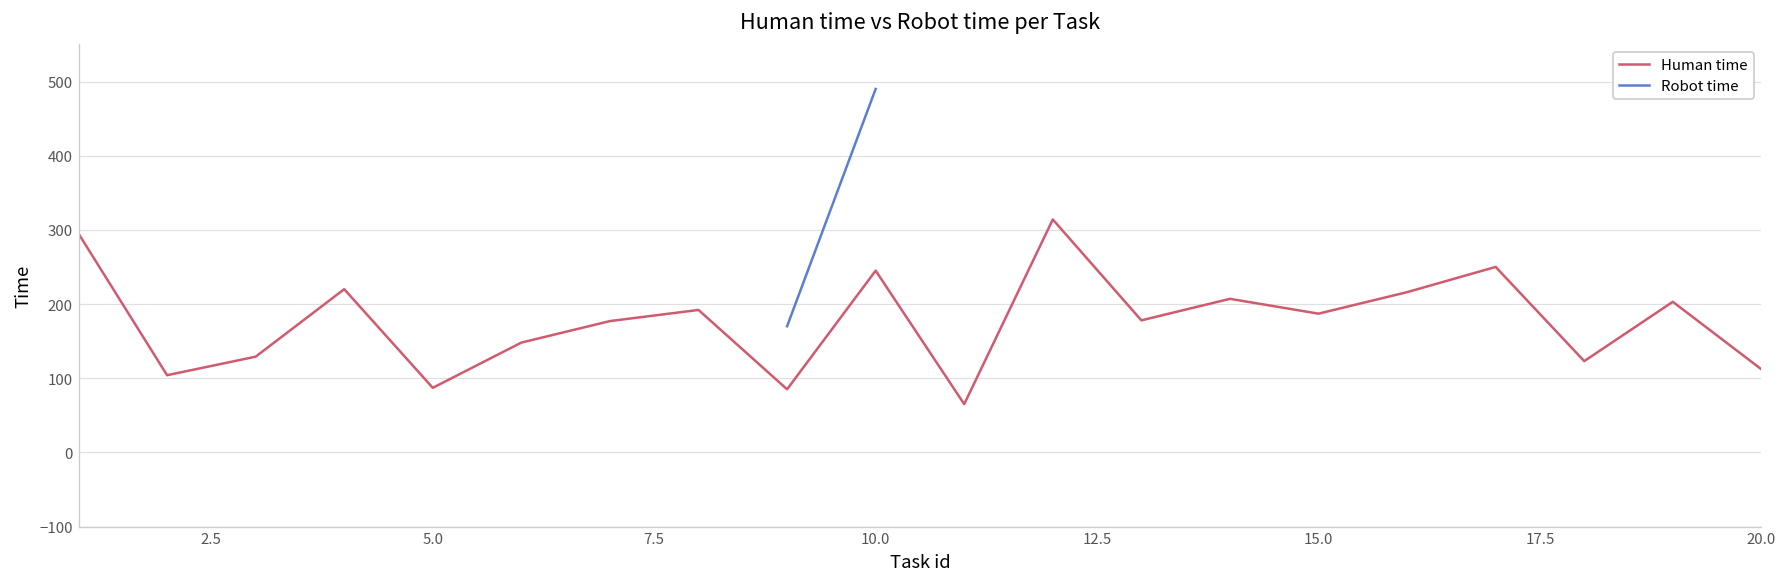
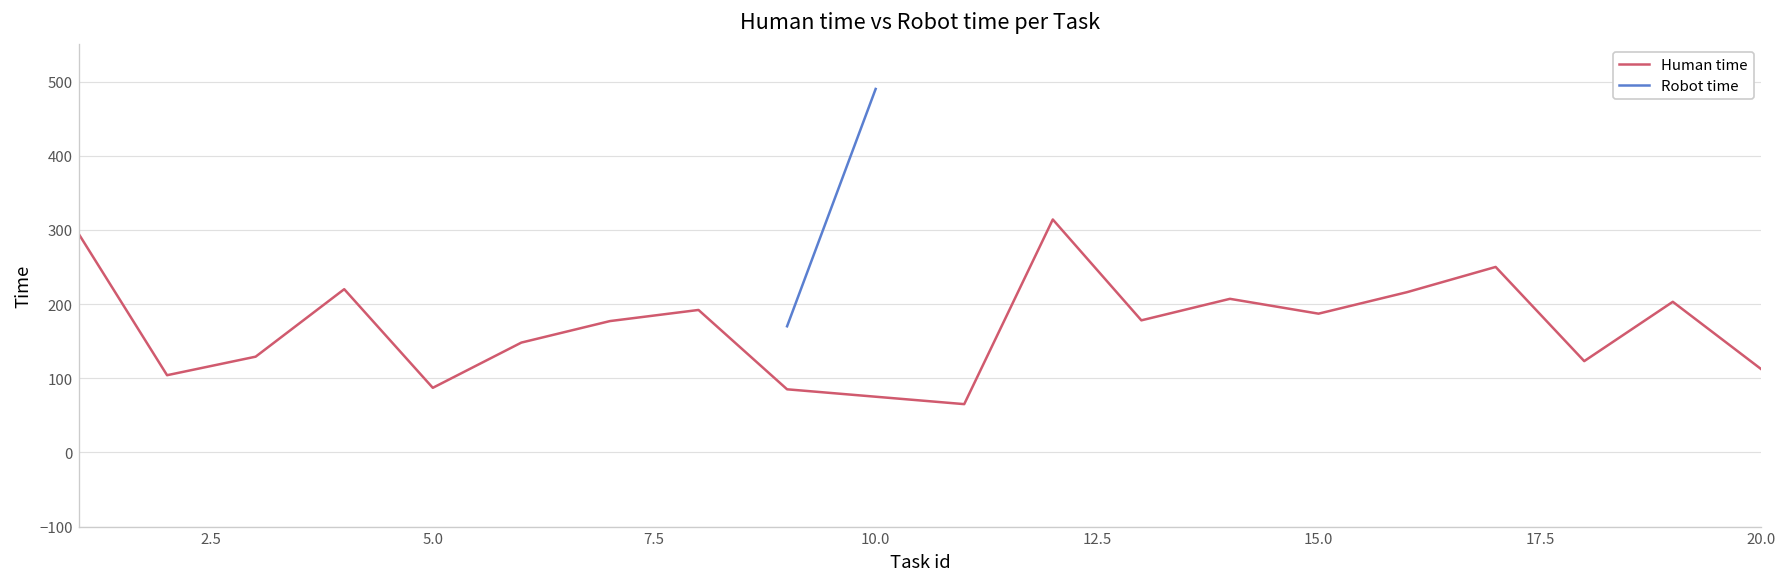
  {
    "Human time": {
      "5.0": 90,
-     "10.0": 250,
+     "10.0": 80,
      "15.0": 190,
      "20.0": 110
    },
    "Robot time": {
      "10.0": 490
    }
  }
